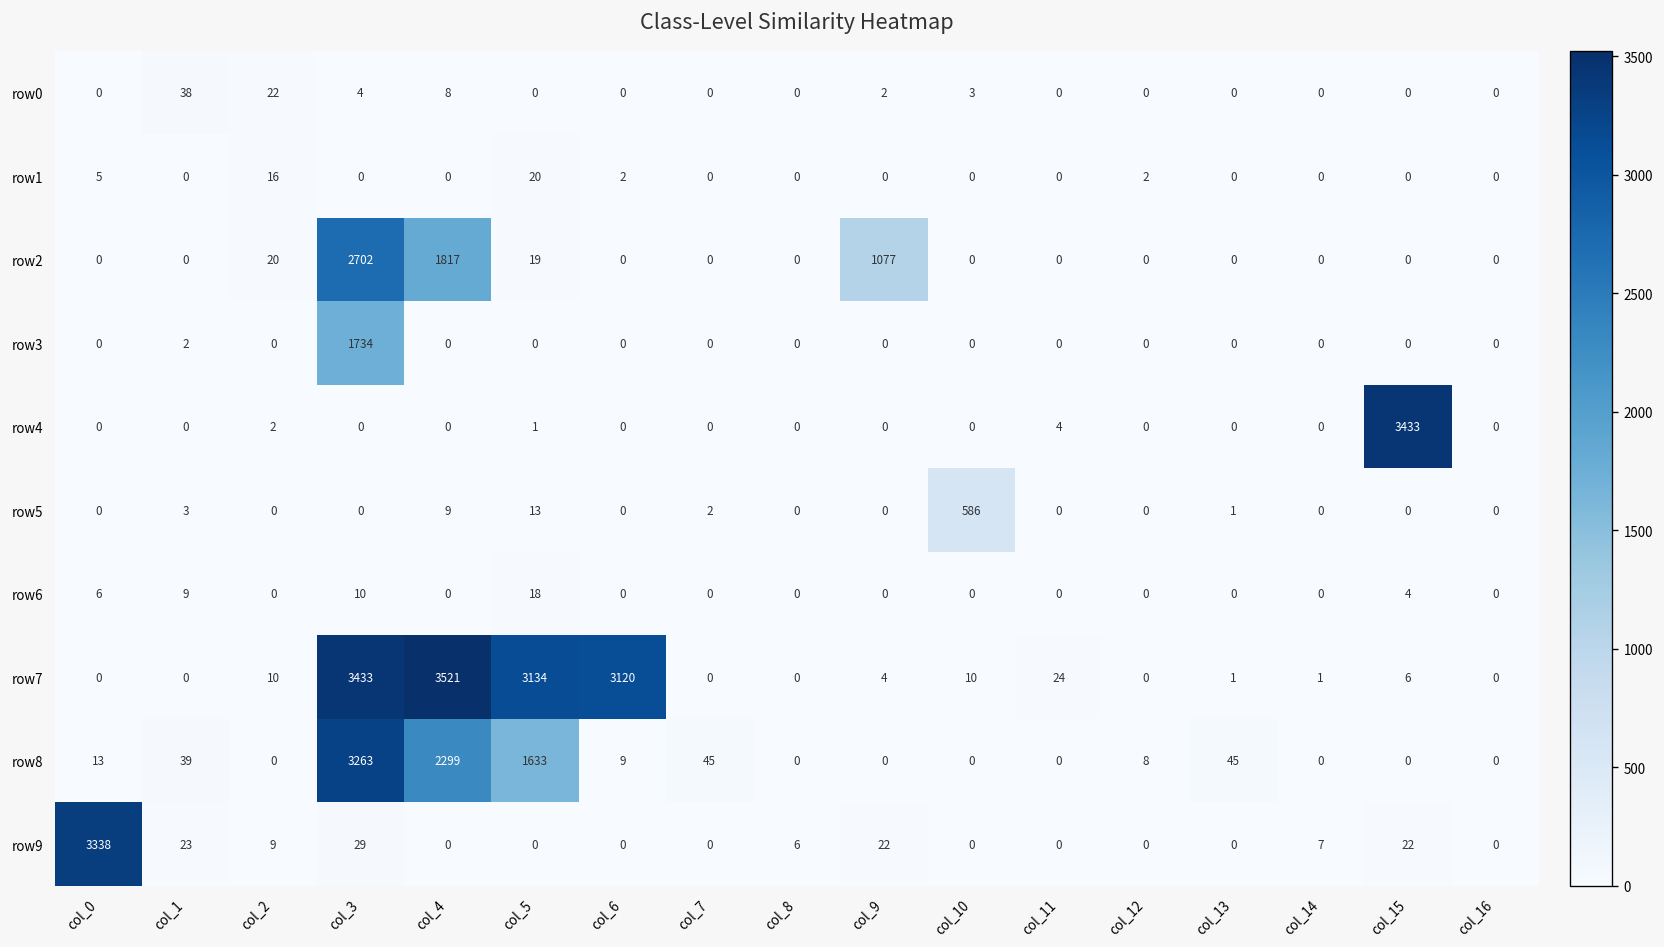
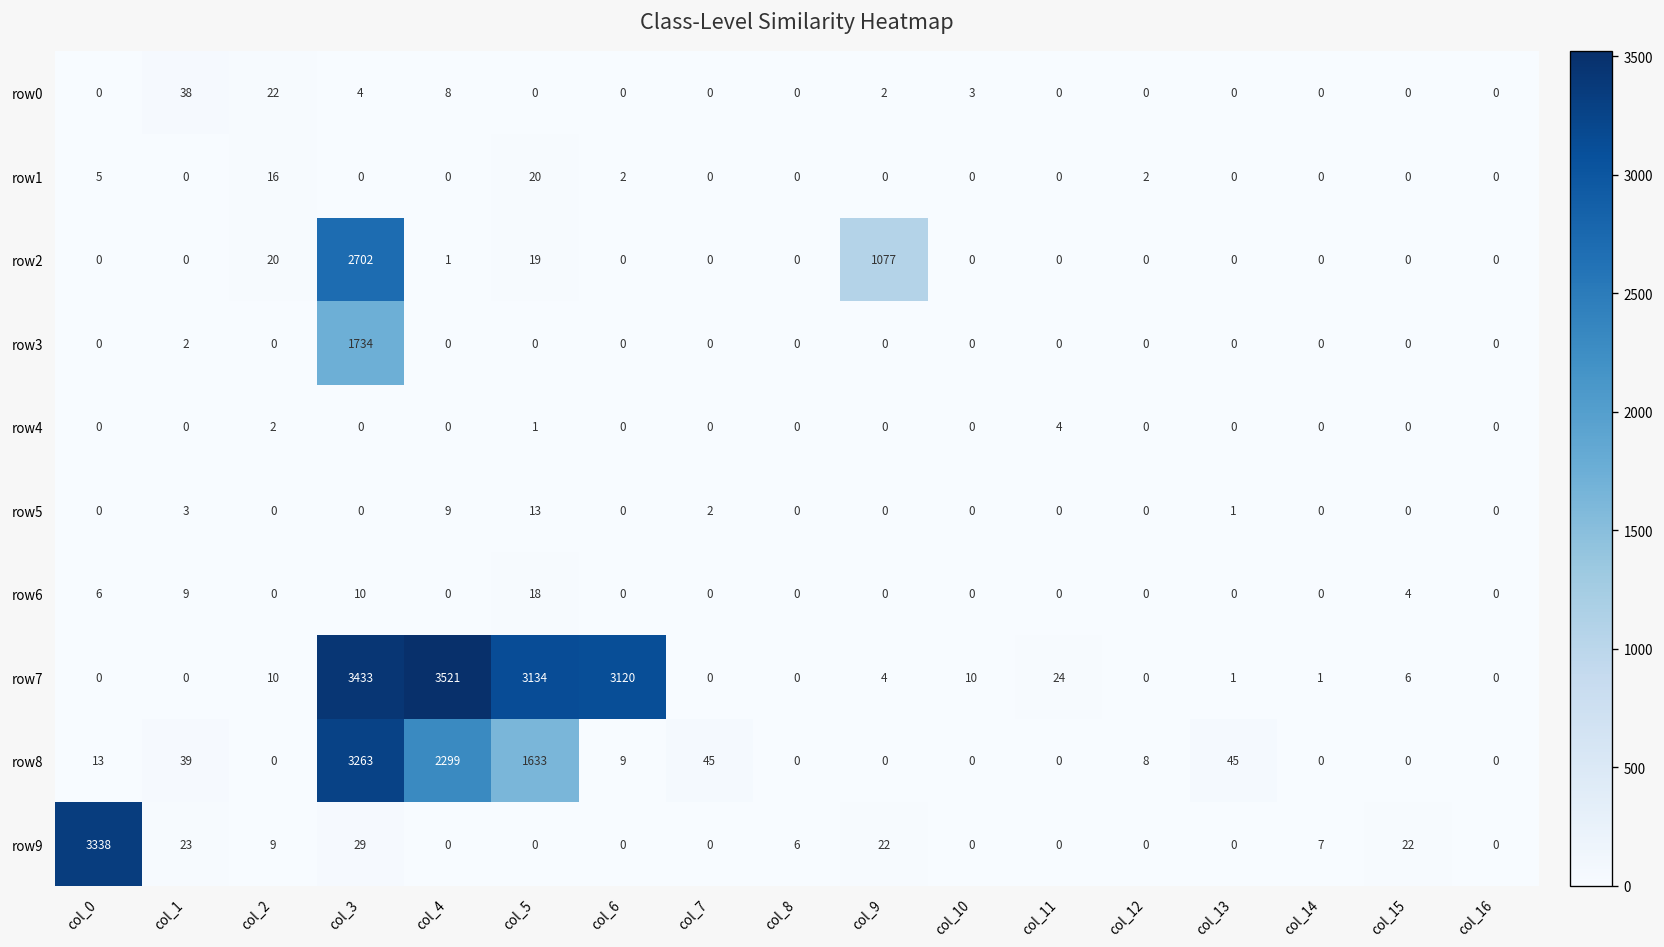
  {
    "row0": {
      "col_0": 0,
      "col_1": 38,
      "col_2": 22,
      "col_3": 4,
      "col_4": 8,
      "col_5": 0,
      "col_6": 0,
      "col_7": 0,
      "col_8": 0,
      "col_9": 2,
      "col_10": 3,
      "col_11": 0,
      "col_12": 0,
      "col_13": 0,
      "col_14": 0,
      "col_15": 0,
      "col_16": 0
    },
    "row1": {
      "col_0": 5,
      "col_1": 0,
      "col_2": 16,
      "col_3": 0,
      "col_4": 0,
      "col_5": 20,
      "col_6": 2,
      "col_7": 0,
      "col_8": 0,
      "col_9": 0,
      "col_10": 0,
      "col_11": 0,
      "col_12": 2,
      "col_13": 0,
      "col_14": 0,
      "col_15": 0,
      "col_16": 0
    },
    "row2": {
      "col_0": 0,
      "col_1": 0,
      "col_2": 20,
      "col_3": 2702,
-     "col_4": 1817,
+     "col_4": 1,
      "col_5": 19,
      "col_6": 0,
      "col_7": 0,
      "col_8": 0,
      "col_9": 1077,
      "col_10": 0,
      "col_11": 0,
      "col_12": 0,
      "col_13": 0,
      "col_14": 0,
      "col_15": 0,
      "col_16": 0
    },
    "row3": {
      "col_0": 0,
      "col_1": 2,
      "col_2": 0,
      "col_3": 1734,
      "col_4": 0,
      "col_5": 0,
      "col_6": 0,
      "col_7": 0,
      "col_8": 0,
      "col_9": 0,
      "col_10": 0,
      "col_11": 0,
      "col_12": 0,
      "col_13": 0,
      "col_14": 0,
      "col_15": 0,
      "col_16": 0
    },
    "row4": {
      "col_0": 0,
      "col_1": 0,
      "col_2": 2,
      "col_3": 0,
      "col_4": 0,
      "col_5": 1,
      "col_6": 0,
      "col_7": 0,
      "col_8": 0,
      "col_9": 0,
      "col_10": 0,
      "col_11": 4,
      "col_12": 0,
      "col_13": 0,
      "col_14": 0,
-     "col_15": 3433,
+     "col_15": 0,
      "col_16": 0
    },
    "row5": {
      "col_0": 0,
      "col_1": 3,
      "col_2": 0,
      "col_3": 0,
      "col_4": 9,
      "col_5": 13,
      "col_6": 0,
      "col_7": 2,
      "col_8": 0,
      "col_9": 0,
-     "col_10": 586,
+     "col_10": 0,
      "col_11": 0,
      "col_12": 0,
      "col_13": 1,
      "col_14": 0,
      "col_15": 0,
      "col_16": 0
    },
    "row6": {
      "col_0": 6,
      "col_1": 9,
      "col_2": 0,
      "col_3": 10,
      "col_4": 0,
      "col_5": 18,
      "col_6": 0,
      "col_7": 0,
      "col_8": 0,
      "col_9": 0,
      "col_10": 0,
      "col_11": 0,
      "col_12": 0,
      "col_13": 0,
      "col_14": 0,
      "col_15": 4,
      "col_16": 0
    },
    "row7": {
      "col_0": 0,
      "col_1": 0,
      "col_2": 10,
      "col_3": 3433,
      "col_4": 3521,
      "col_5": 3134,
      "col_6": 3120,
      "col_7": 0,
      "col_8": 0,
      "col_9": 4,
      "col_10": 10,
      "col_11": 24,
      "col_12": 0,
      "col_13": 1,
      "col_14": 1,
      "col_15": 6,
      "col_16": 0
    },
    "row8": {
      "col_0": 13,
      "col_1": 39,
      "col_2": 0,
      "col_3": 3263,
      "col_4": 2299,
      "col_5": 1633,
      "col_6": 9,
      "col_7": 45,
      "col_8": 0,
      "col_9": 0,
      "col_10": 0,
      "col_11": 0,
      "col_12": 8,
      "col_13": 45,
      "col_14": 0,
      "col_15": 0,
      "col_16": 0
    },
    "row9": {
      "col_0": 3338,
      "col_1": 23,
      "col_2": 9,
      "col_3": 29,
      "col_4": 0,
      "col_5": 0,
      "col_6": 0,
      "col_7": 0,
      "col_8": 6,
      "col_9": 22,
      "col_10": 0,
      "col_11": 0,
      "col_12": 0,
      "col_13": 0,
      "col_14": 7,
      "col_15": 22,
      "col_16": 0
    }
  }
